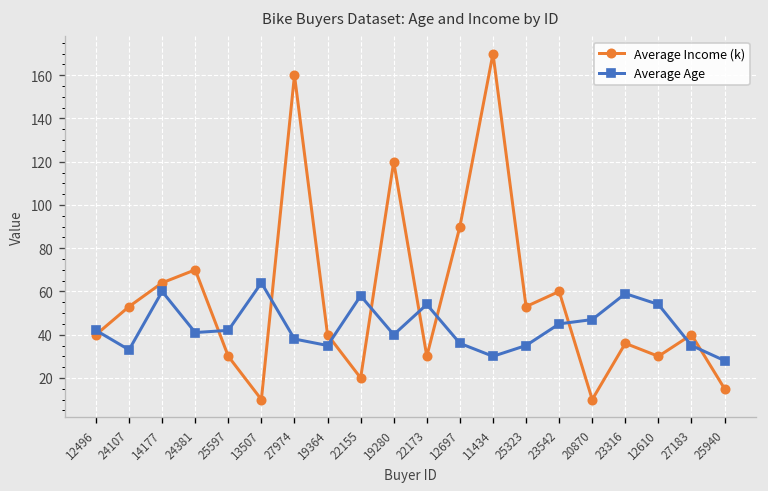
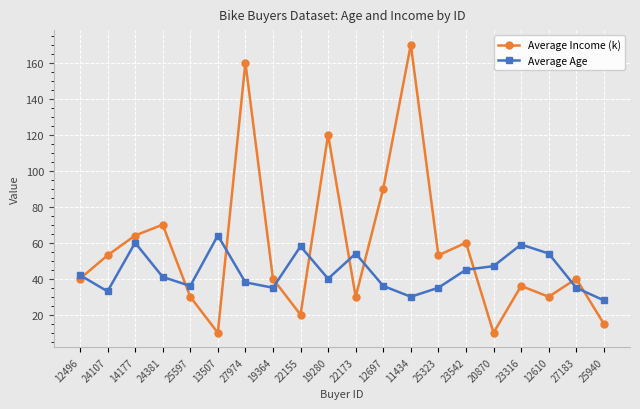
  {
    "Average Income (k)": {
      "12496": 40,
      "24107": 53,
      "14177": 64,
      "24381": 70,
      "25597": 30,
      "13507": 10,
      "27974": 160,
      "19364": 40,
      "22155": 20,
      "19280": 120,
      "22173": 30,
      "12697": 90,
      "11434": 170,
      "25323": 53,
      "23542": 60,
      "20870": 10,
      "23316": 36,
      "12610": 30,
      "27183": 40,
      "25940": 15
    },
    "Average Age": {
      "12496": 42,
      "24107": 33,
      "14177": 60,
      "24381": 41,
-     "25597": 42,
+     "25597": 36,
      "13507": 64,
      "27974": 38,
      "19364": 35,
      "22155": 58,
      "19280": 40,
      "22173": 54,
      "12697": 36,
      "11434": 30,
      "25323": 35,
      "23542": 45,
      "20870": 47,
      "23316": 59,
      "12610": 54,
      "27183": 35,
      "25940": 28
    }
  }
